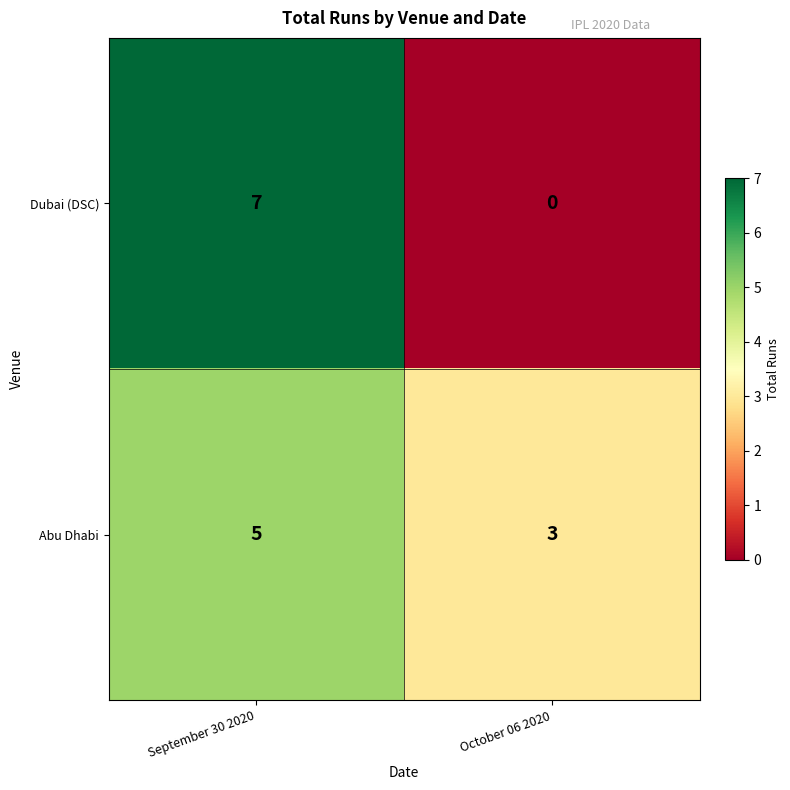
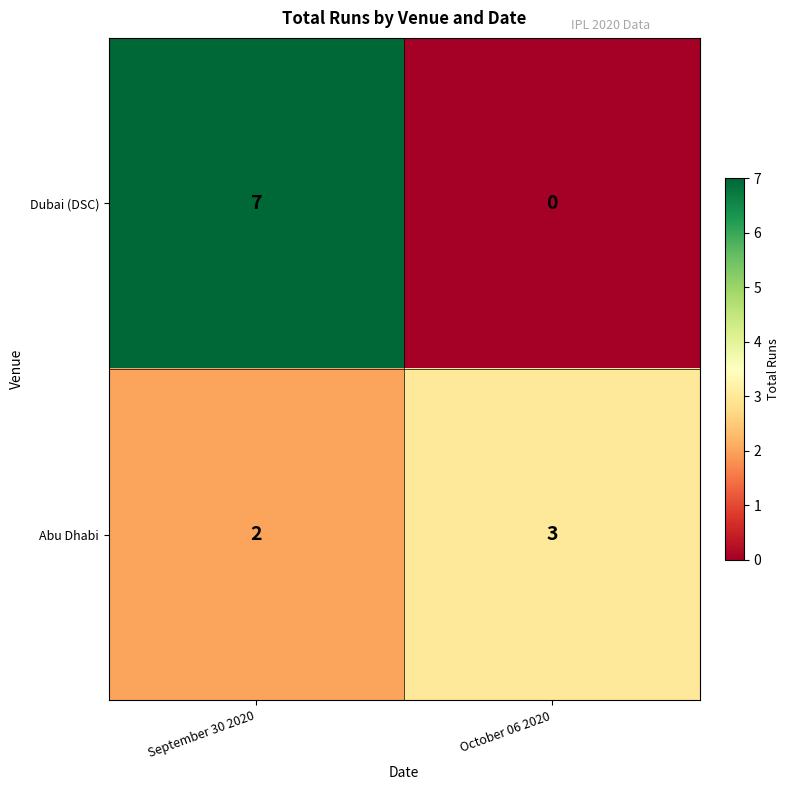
  {
    "Dubai (DSC)": {
      "September 30 2020": 7,
      "October 06 2020": 0
    },
    "Abu Dhabi": {
-     "September 30 2020": 5,
+     "September 30 2020": 2,
      "October 06 2020": 3
    }
  }
